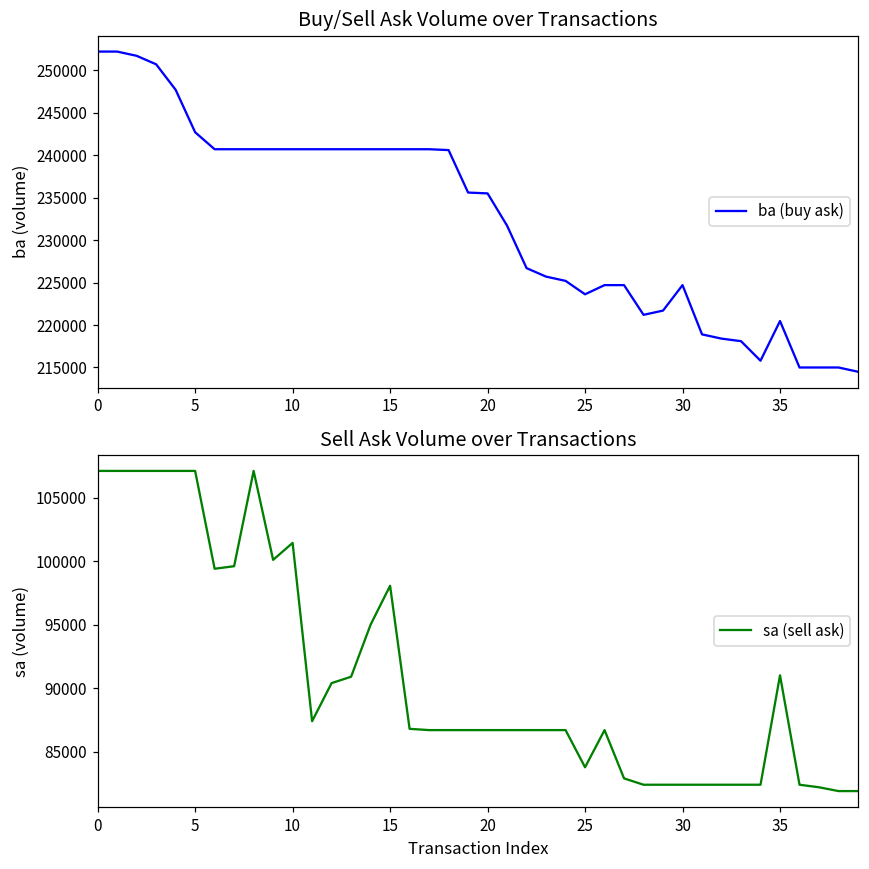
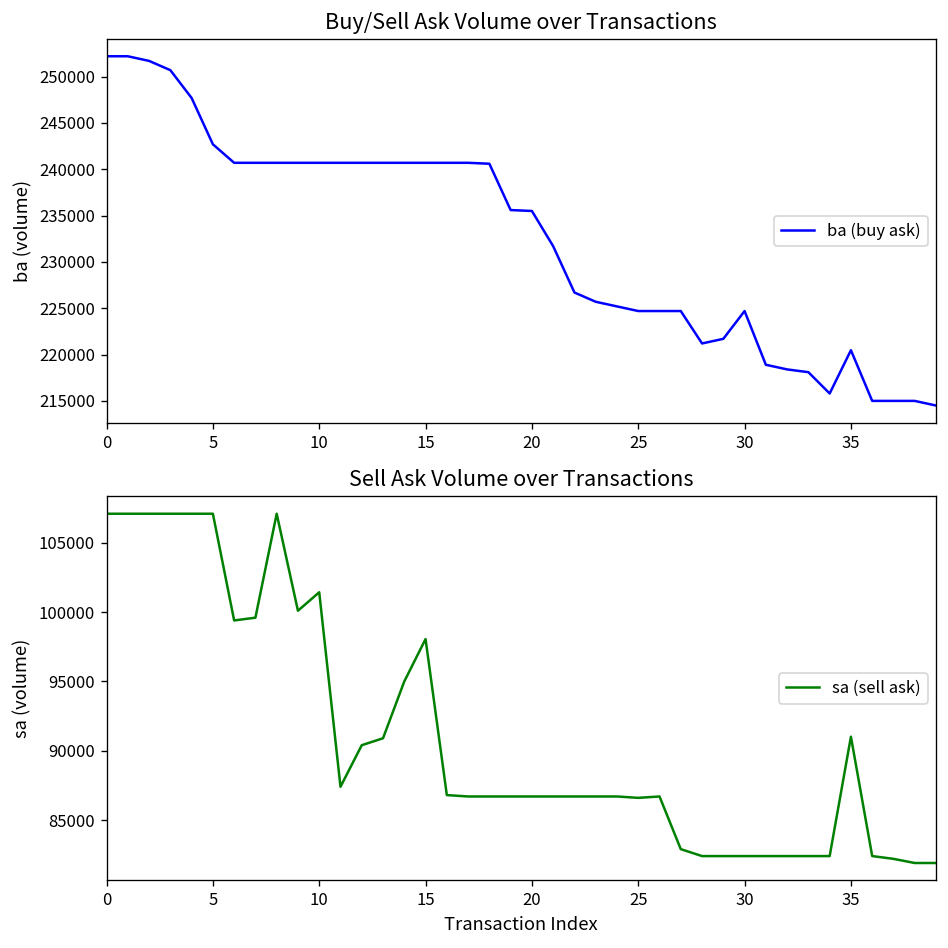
  {
    "Buy/Sell Ask Volume over Transactions": {
      "0": 252000,
      "5": 243000,
      "10": 241000,
      "15": 241000,
      "20": 236000,
-     "25": 224000,
+     "25": 225000,
      "30": 225000,
      "35": 220000
    },
    "Sell Ask Volume over Transactions": {
      "0": 107100,
      "5": 107100,
      "10": 101400,
      "15": 98100,
      "20": 86700,
-     "25": 83800,
+     "25": 86600,
      "30": 82400,
      "35": 91000
    }
  }
